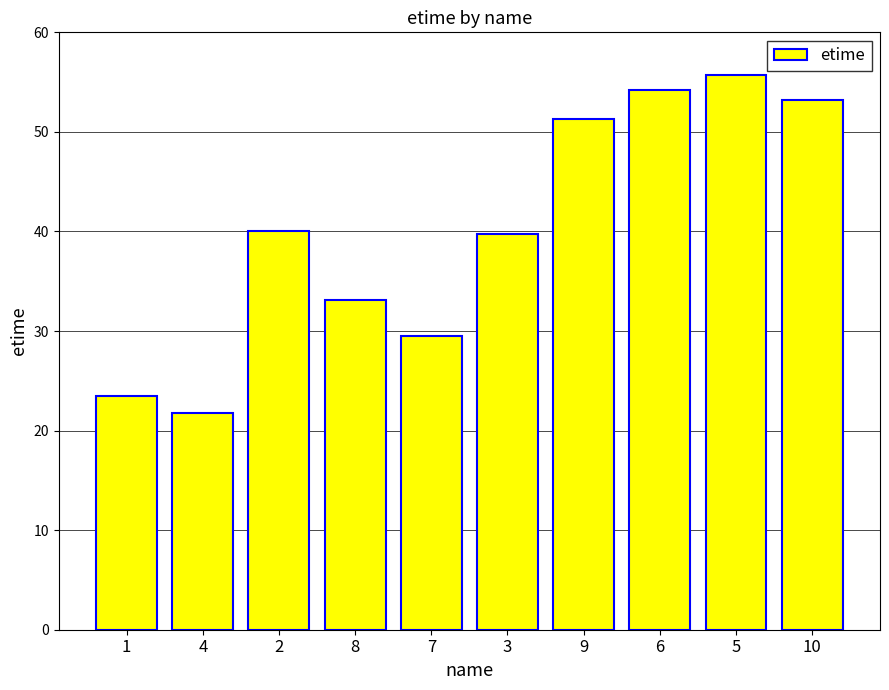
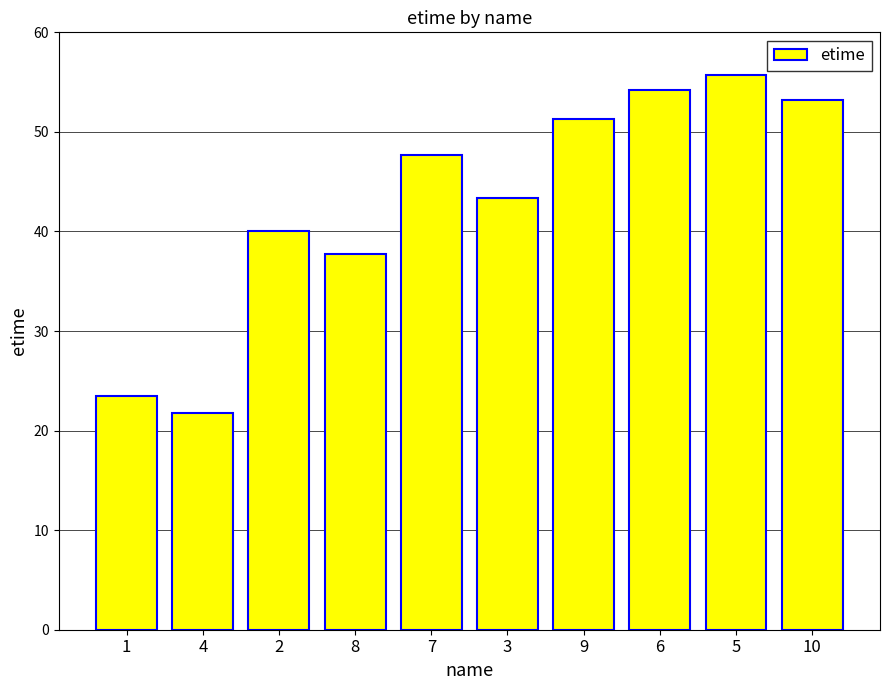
  {
    "1": 24,
    "4": 22,
    "2": 40,
-   "8": 33,
-   "7": 29,
-   "3": 40,
+   "8": 38,
+   "7": 48,
+   "3": 43,
    "9": 51,
    "6": 54,
    "5": 56,
    "10": 53
  }
